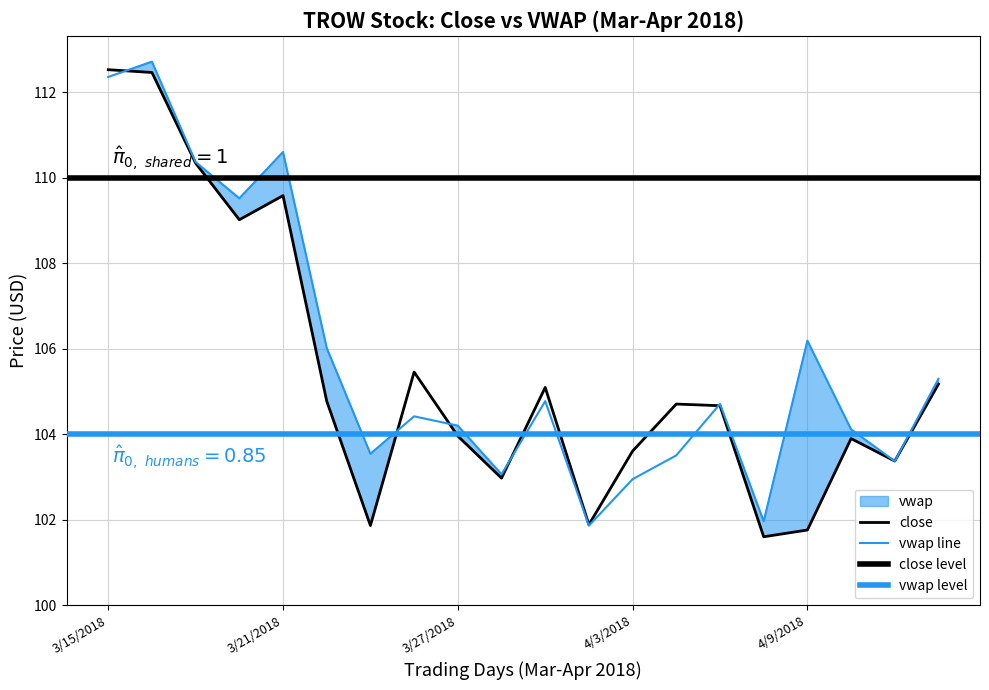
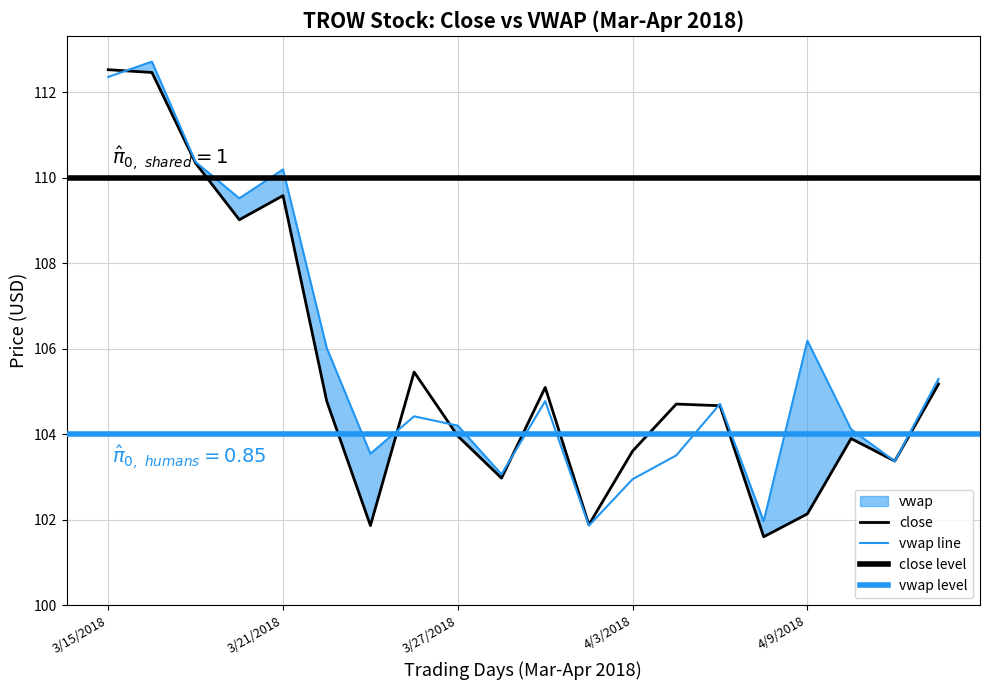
  {
    "close": {
      "3/15/2018": 112.5,
      "3/21/2018": 109.6,
      "3/27/2018": 104.0,
      "4/3/2018": 103.6,
-     "4/9/2018": 101.8
+     "4/9/2018": 102.1
    },
    "vwap line": {
      "3/15/2018": 112.4,
-     "3/21/2018": 110.6,
+     "3/21/2018": 110.2,
      "3/27/2018": 104.2,
      "4/3/2018": 102.9,
      "4/9/2018": 106.2
    }
  }
